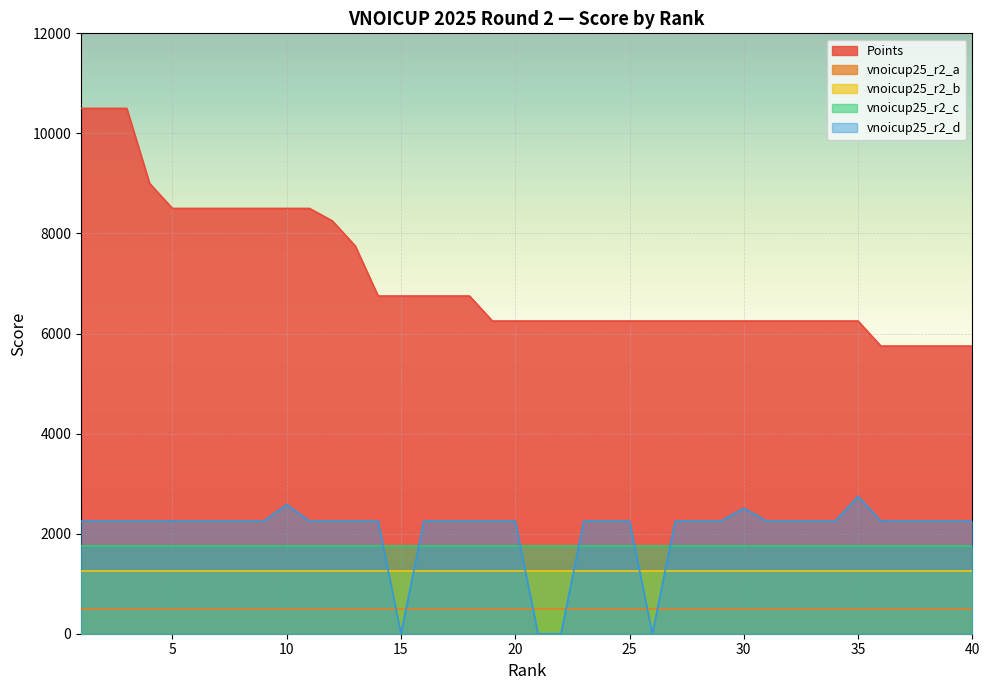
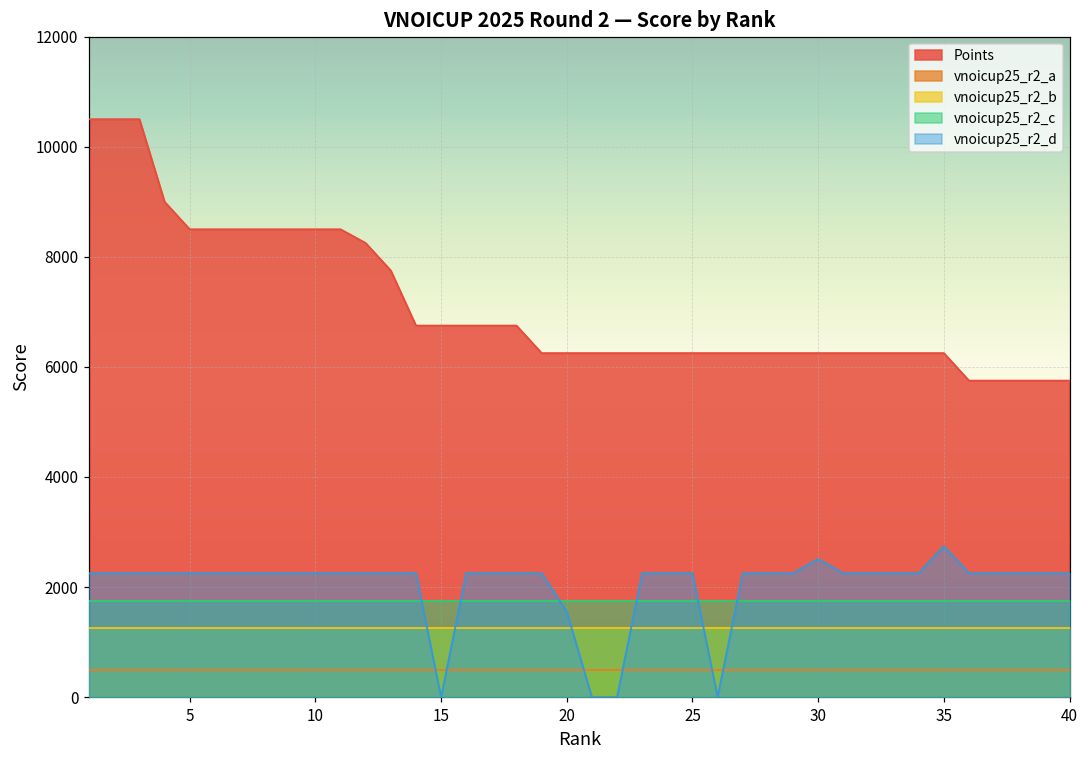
  {
    "vnoicup25_r2_b": {
      "5": 1300,
      "10": 1300,
      "15": 1300,
      "20": 1300,
      "25": 1300,
      "30": 1300,
      "35": 1300,
      "40": 1300
    },
    "vnoicup25_r2_c": {
      "5": 1800,
      "10": 1800,
      "15": 1800,
      "20": 1800,
      "25": 1800,
      "30": 1800,
      "35": 1800,
      "40": 1800
    },
    "vnoicup25_r2_d": {
      "5": 2300,
-     "10": 2600,
+     "10": 2300,
      "15": 0,
-     "20": 2300,
+     "20": 1600,
      "25": 2300,
      "30": 2500,
      "35": 2700,
      "40": 2300
    }
  }
